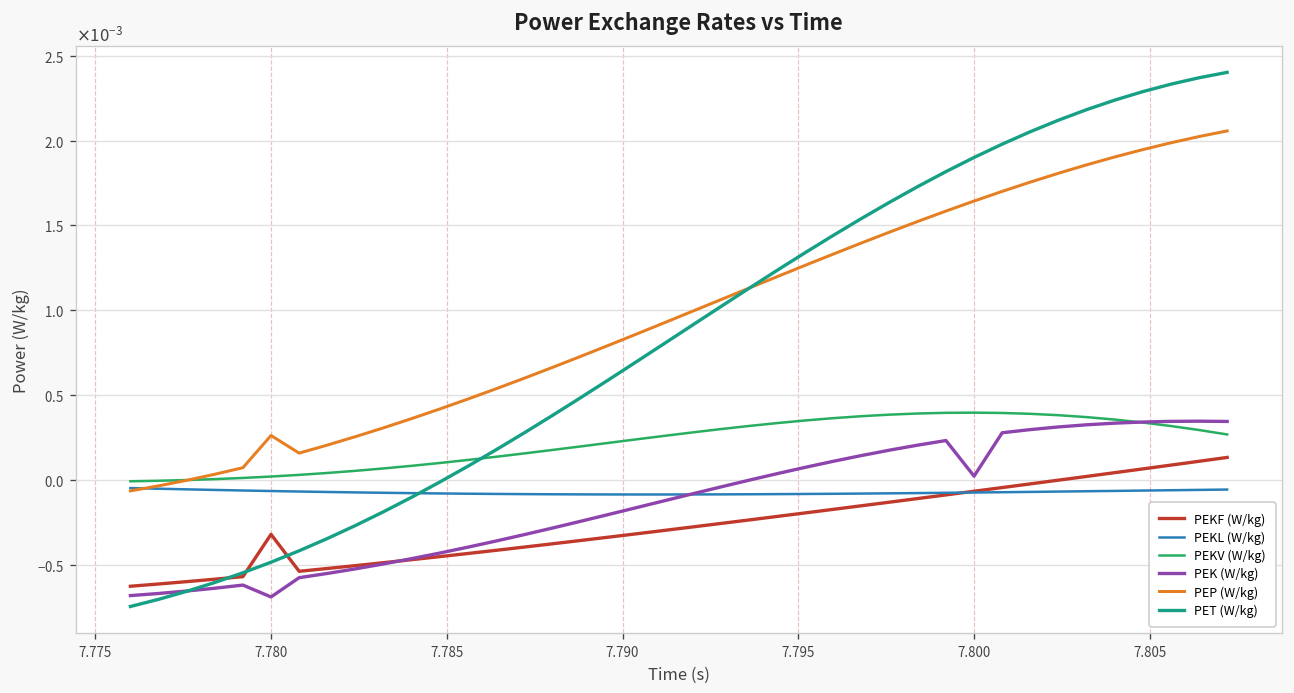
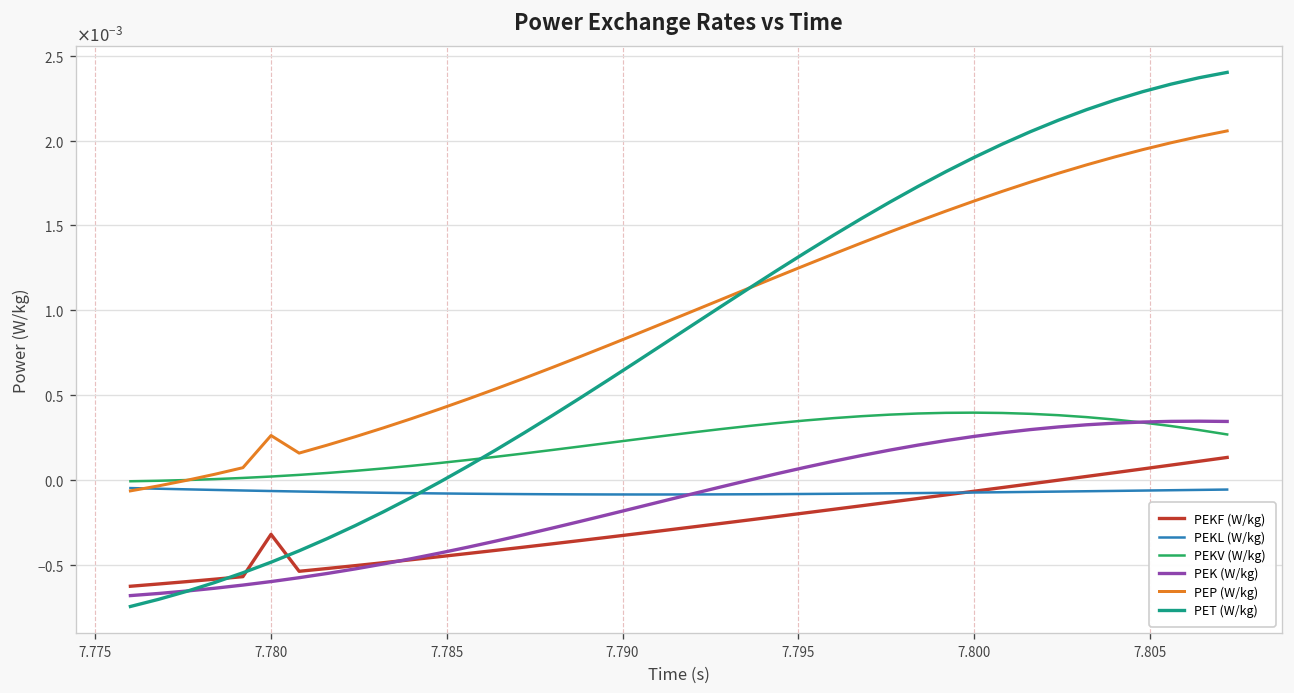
  {
    "PEKF (W/kg)": {
      "7.780": -0.00032
    },
    "PEKL (W/kg)": {
      "7.780": -0.00006
    },
    "PEK (W/kg)": {
-     "7.780": -0.00069,
-     "7.800": 0.00002
+     "7.780": -0.00060,
+     "7.800": 0.00026
    },
    "PEP (W/kg)": {
      "7.780": 0.00026,
      "7.800": 0.00164
    }
  }
